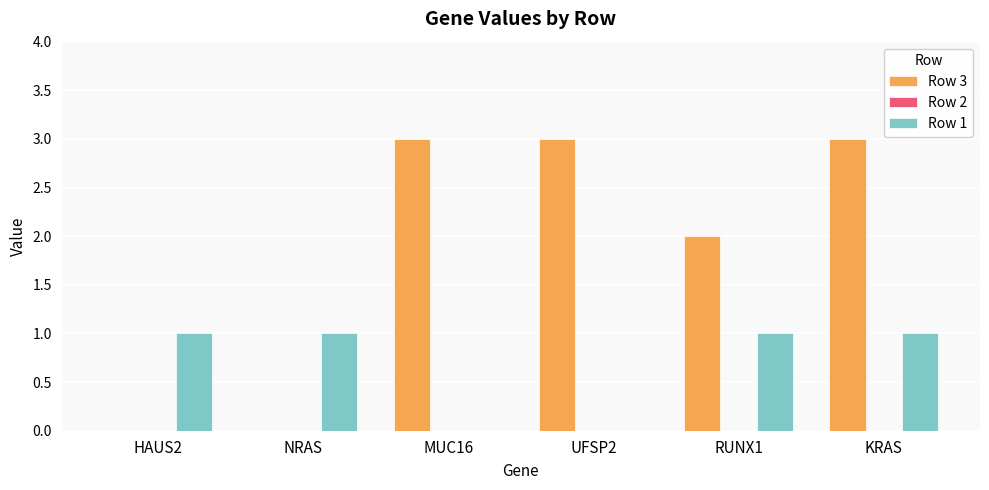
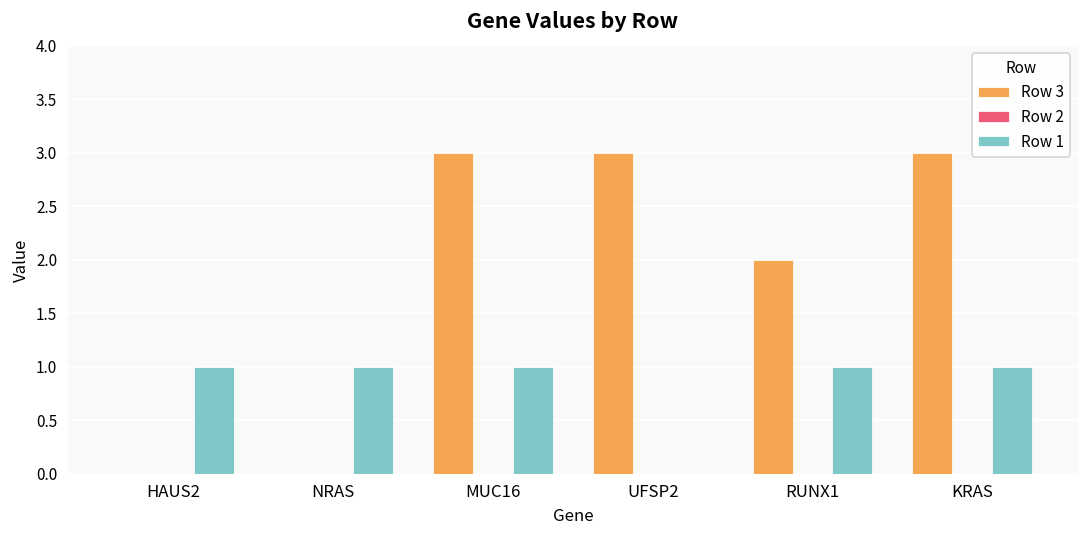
  {
    "Row 3": {
      "HAUS2": 0,
      "NRAS": 0,
      "MUC16": 3,
      "UFSP2": 3,
      "RUNX1": 2,
      "KRAS": 3
    },
    "Row 2": {
      "HAUS2": 0,
      "NRAS": 0,
      "MUC16": 0,
      "UFSP2": 0,
      "RUNX1": 0,
      "KRAS": 0
    },
    "Row 1": {
      "HAUS2": 1,
      "NRAS": 1,
-     "MUC16": 0,
+     "MUC16": 1,
      "UFSP2": 0,
      "RUNX1": 1,
      "KRAS": 1
    }
  }
